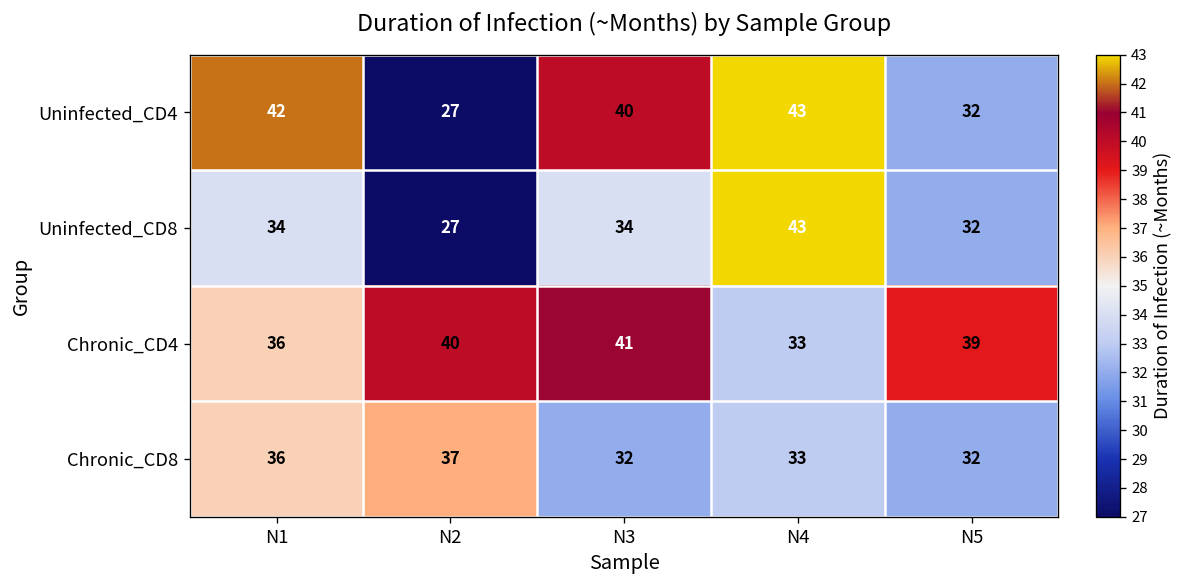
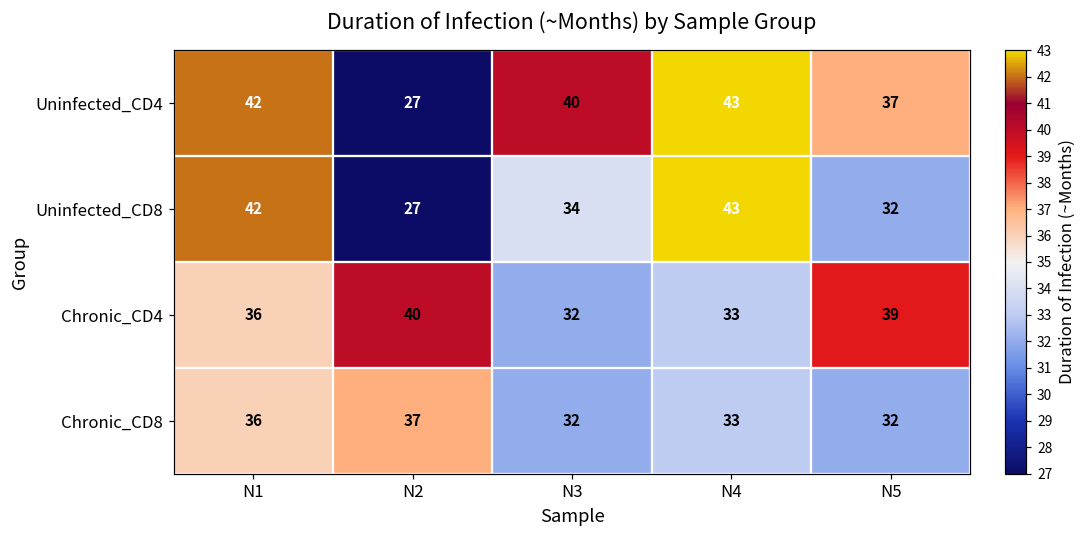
  {
    "Uninfected_CD4": {
      "N1": 42,
      "N2": 27,
      "N3": 40,
      "N4": 43,
-     "N5": 32
+     "N5": 37
    },
    "Uninfected_CD8": {
-     "N1": 34,
+     "N1": 42,
      "N2": 27,
      "N3": 34,
      "N4": 43,
      "N5": 32
    },
    "Chronic_CD4": {
      "N1": 36,
      "N2": 40,
-     "N3": 41,
+     "N3": 32,
      "N4": 33,
      "N5": 39
    },
    "Chronic_CD8": {
      "N1": 36,
      "N2": 37,
      "N3": 32,
      "N4": 33,
      "N5": 32
    }
  }
